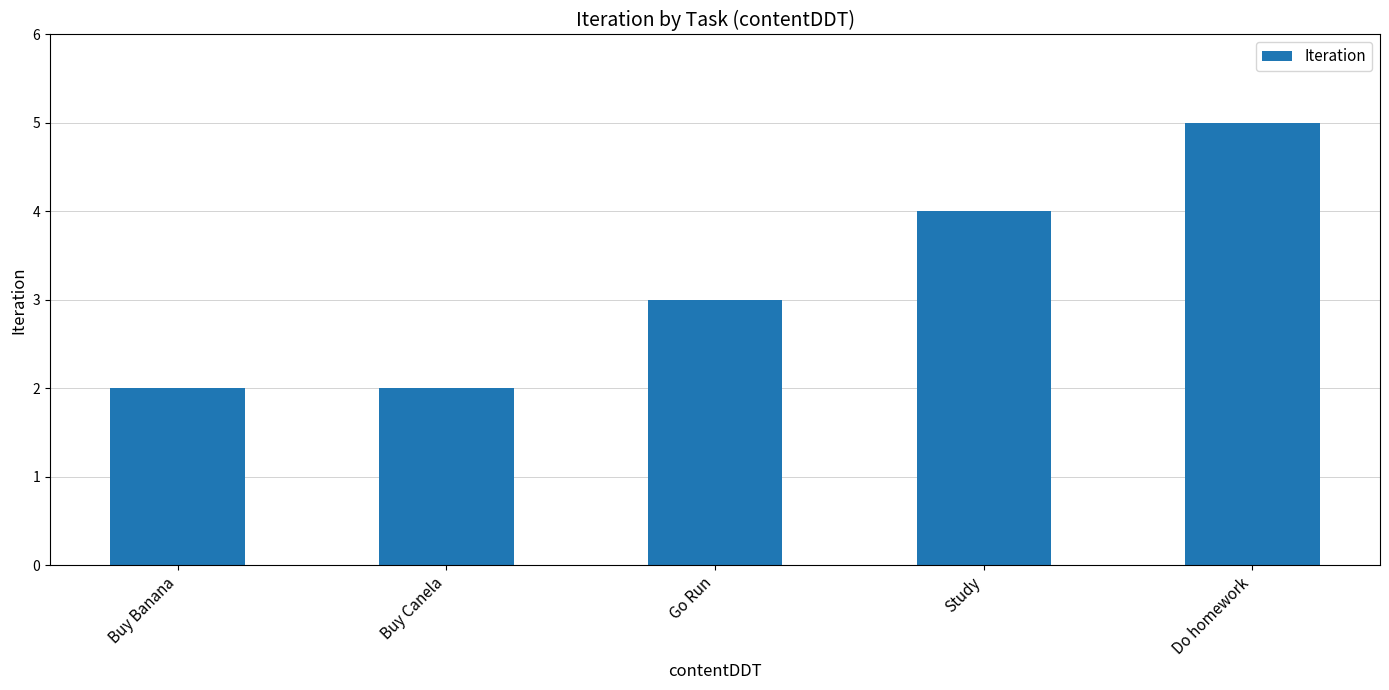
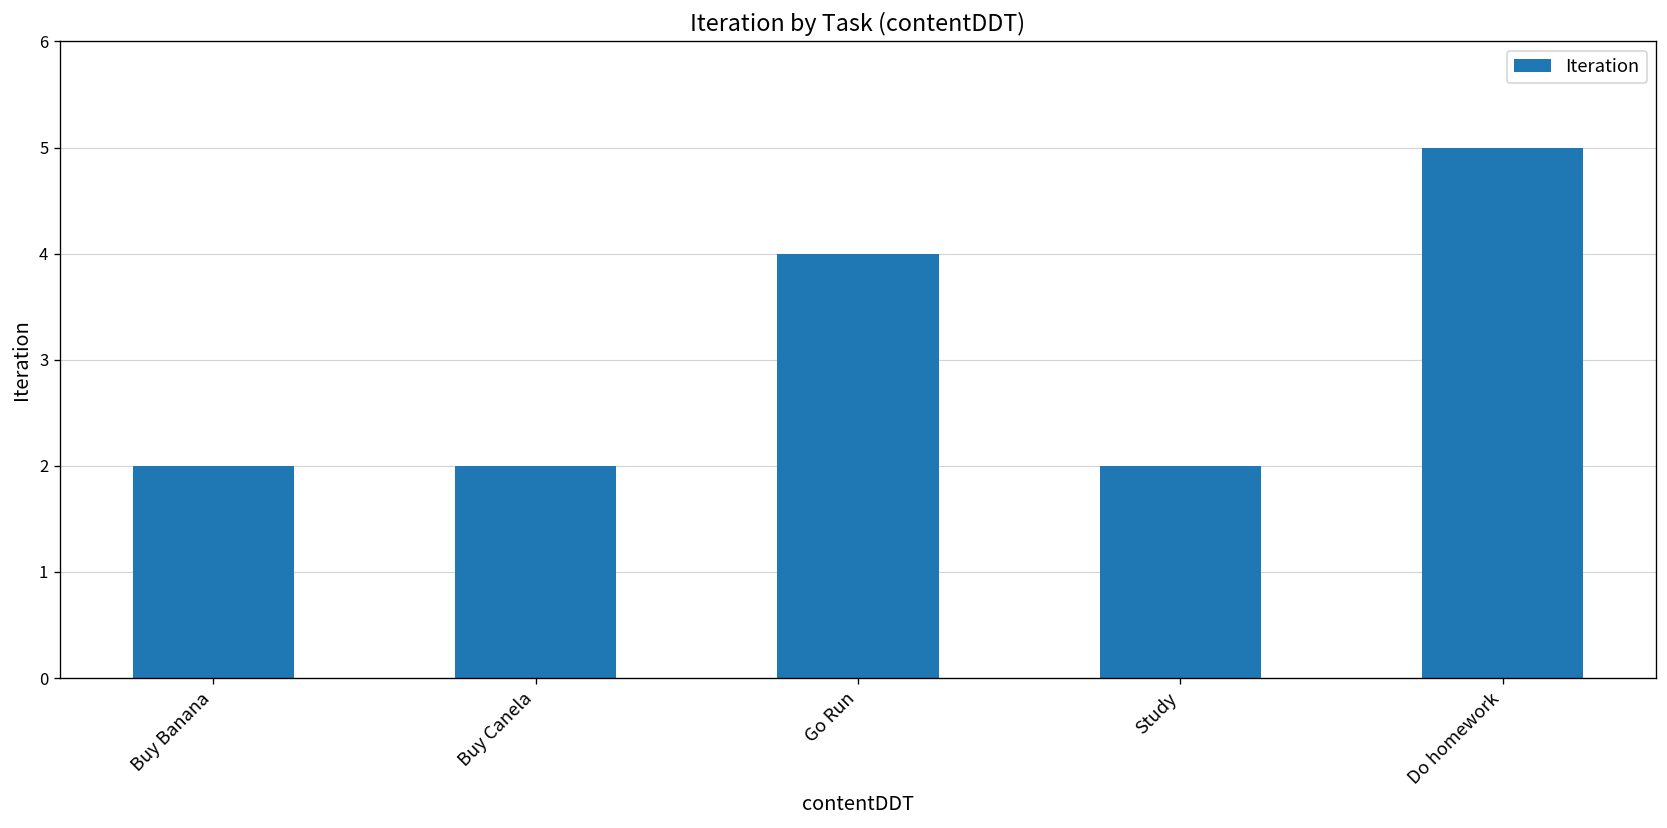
  {
    "Buy Banana": 2,
    "Buy Canela": 2,
-   "Go Run": 3,
-   "Study": 4,
+   "Go Run": 4,
+   "Study": 2,
    "Do homework": 5
  }
